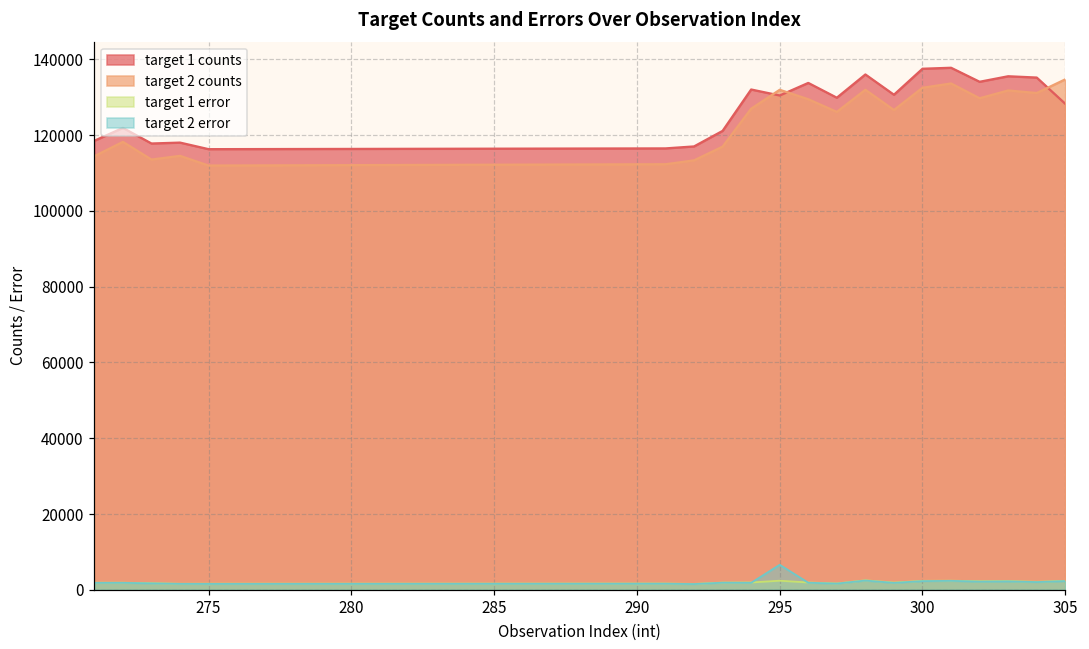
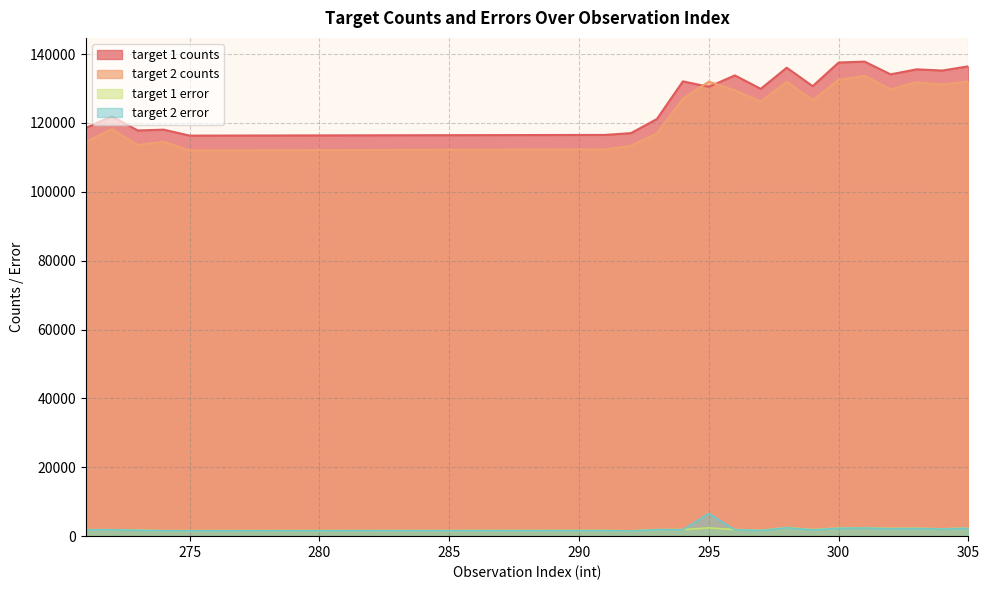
  {
    "target 1 counts": {
      "275": 116000,
      "295": 130000,
      "300": 138000,
-     "305": 128000
+     "305": 136000
    },
    "target 2 counts": {
      "275": 112000,
      "295": 132000,
      "300": 133000,
-     "305": 135000
+     "305": 132000
    },
    "target 1 error": {
      "295": 2000
    },
    "target 2 error": {
      "295": 7000
    }
  }
